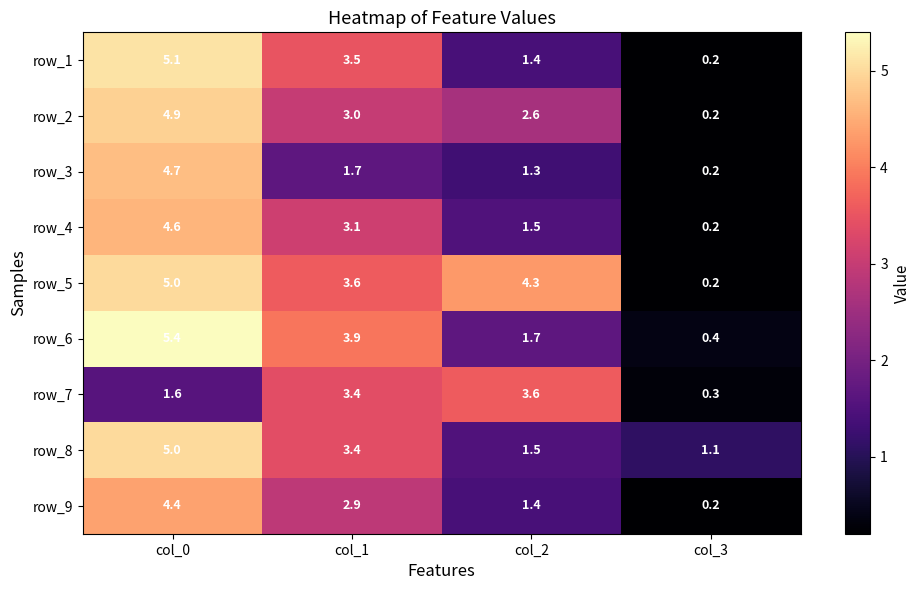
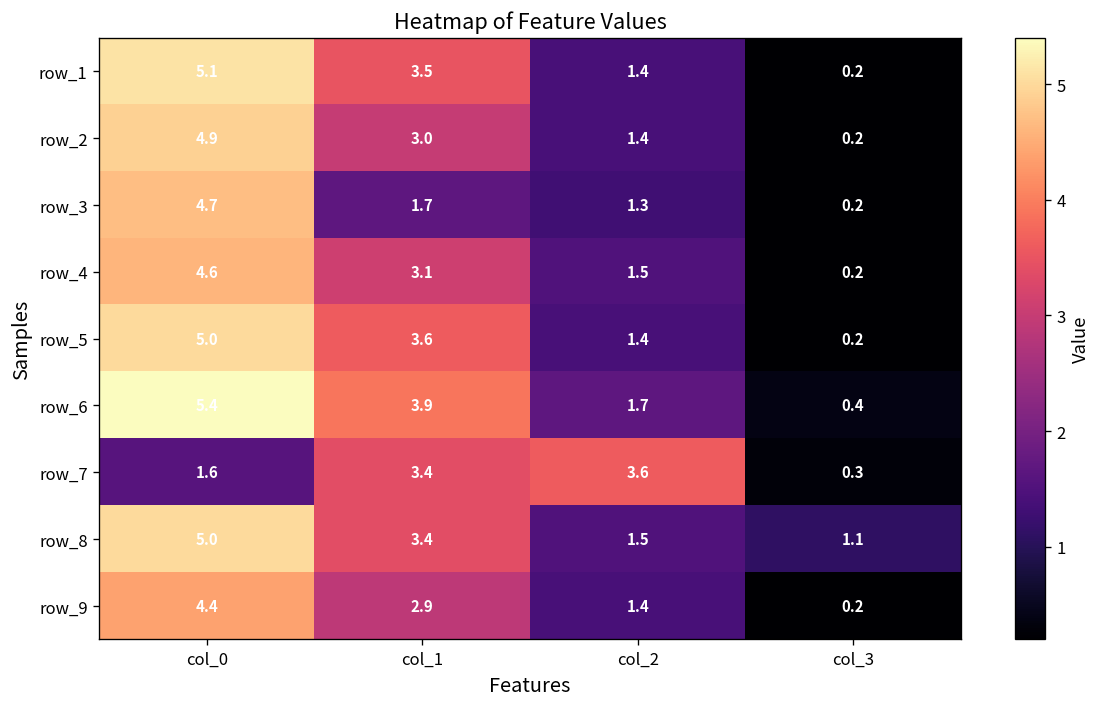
  {
    "row_1": {
      "col_0": 5.1,
      "col_1": 3.5,
      "col_2": 1.4,
      "col_3": 0.2
    },
    "row_2": {
      "col_0": 4.9,
      "col_1": 3.0,
-     "col_2": 2.6,
+     "col_2": 1.4,
      "col_3": 0.2
    },
    "row_3": {
      "col_0": 4.7,
      "col_1": 1.7,
      "col_2": 1.3,
      "col_3": 0.2
    },
    "row_4": {
      "col_0": 4.6,
      "col_1": 3.1,
      "col_2": 1.5,
      "col_3": 0.2
    },
    "row_5": {
      "col_0": 5.0,
      "col_1": 3.6,
-     "col_2": 4.3,
+     "col_2": 1.4,
      "col_3": 0.2
    },
    "row_6": {
      "col_0": 5.4,
      "col_1": 3.9,
      "col_2": 1.7,
      "col_3": 0.4
    },
    "row_7": {
      "col_0": 1.6,
      "col_1": 3.4,
      "col_2": 3.6,
      "col_3": 0.3
    },
    "row_8": {
      "col_0": 5.0,
      "col_1": 3.4,
      "col_2": 1.5,
      "col_3": 1.1
    },
    "row_9": {
      "col_0": 4.4,
      "col_1": 2.9,
      "col_2": 1.4,
      "col_3": 0.2
    }
  }
